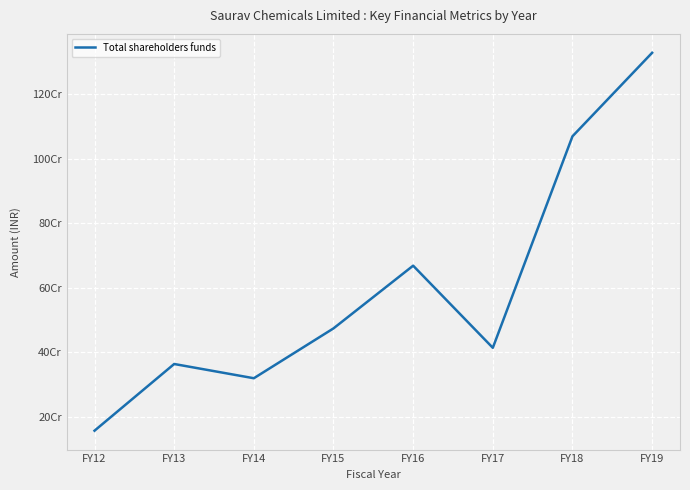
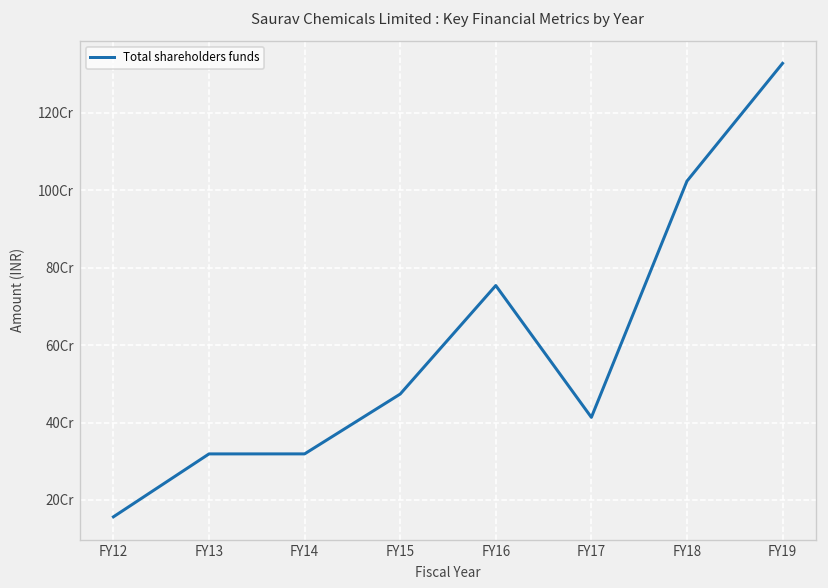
  {
    "FY12": "16Cr",
-   "FY13": "36Cr",
+   "FY13": "32Cr",
    "FY14": "32Cr",
    "FY15": "47Cr",
-   "FY16": "67Cr",
+   "FY16": "75Cr",
    "FY17": "41Cr",
-   "FY18": "107Cr",
+   "FY18": "102Cr",
    "FY19": "133Cr"
  }
